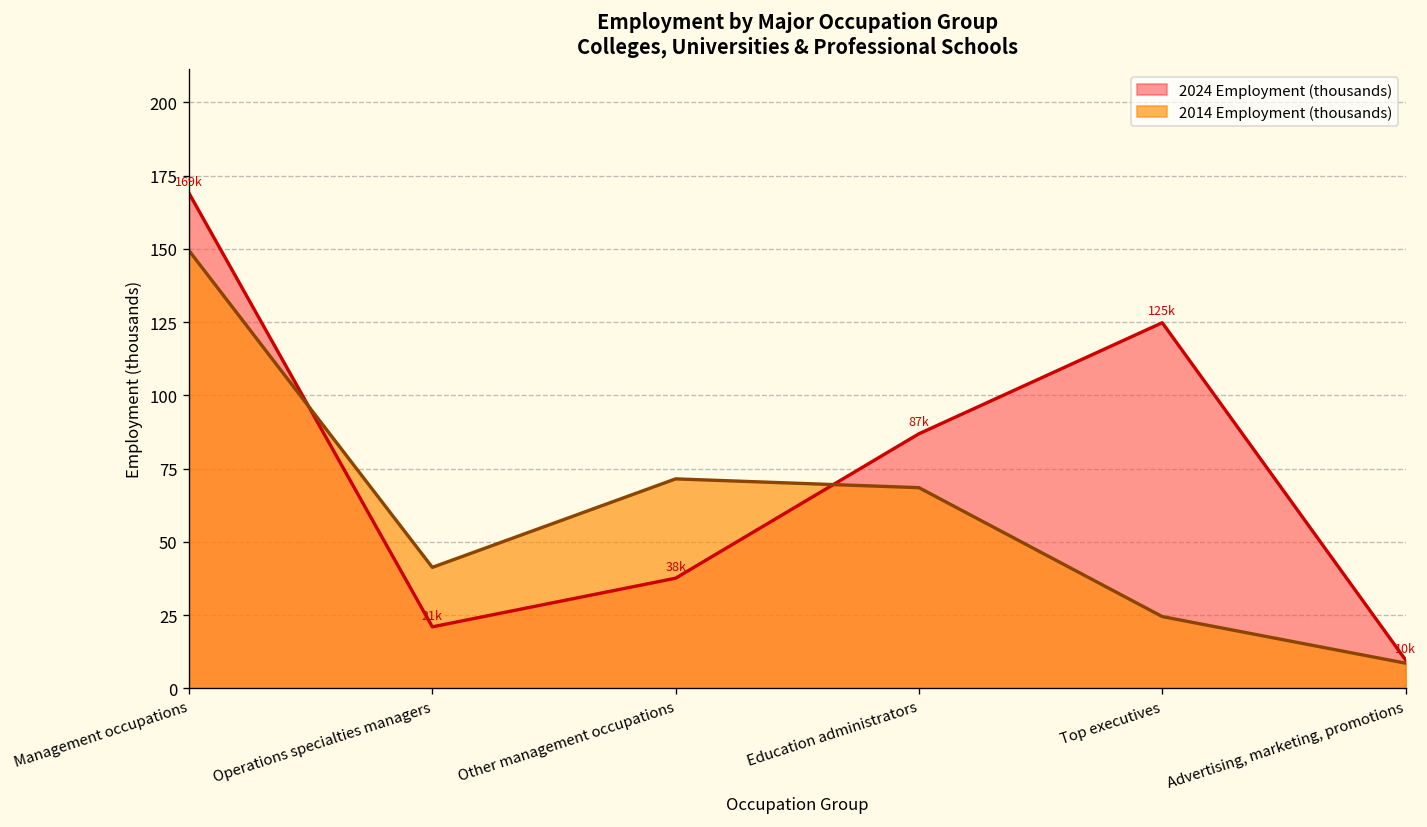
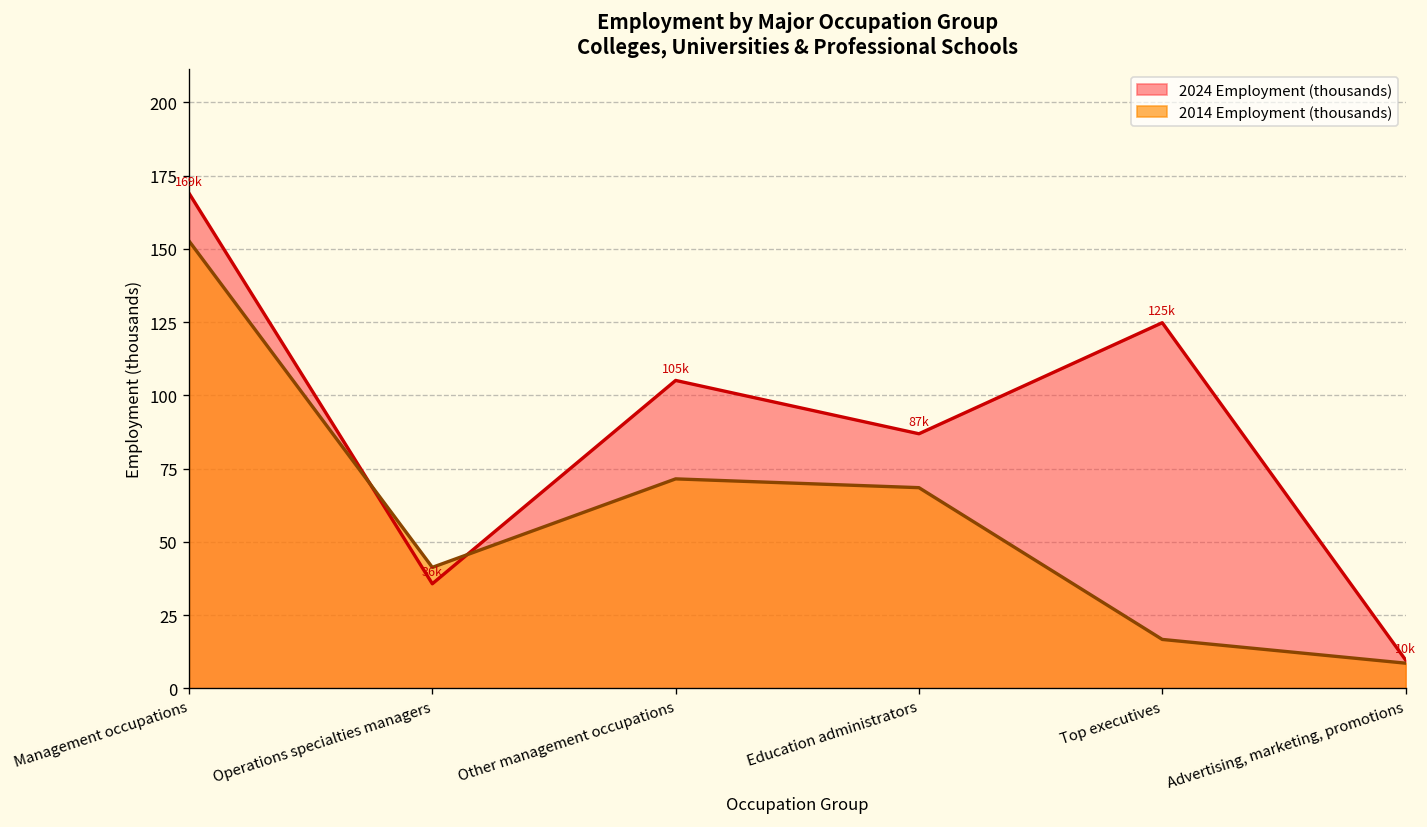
  {
    "2024 Employment (thousands)": {
      "Management occupations": "169k",
-     "Operations specialties managers": "21k",
-     "Other management occupations": "38k",
+     "Operations specialties managers": "36k",
+     "Other management occupations": "105k",
      "Education administrators": "87k",
      "Top executives": "125k",
      "Advertising, marketing, promotions": "10k"
    },
    "2014 Employment (thousands)": {
-     "Management occupations": "149",
+     "Management occupations": "153",
      "Operations specialties managers": "41",
      "Other management occupations": "72",
      "Education administrators": "69",
-     "Top executives": "25",
+     "Top executives": "17",
      "Advertising, marketing, promotions": "9"
    }
  }
